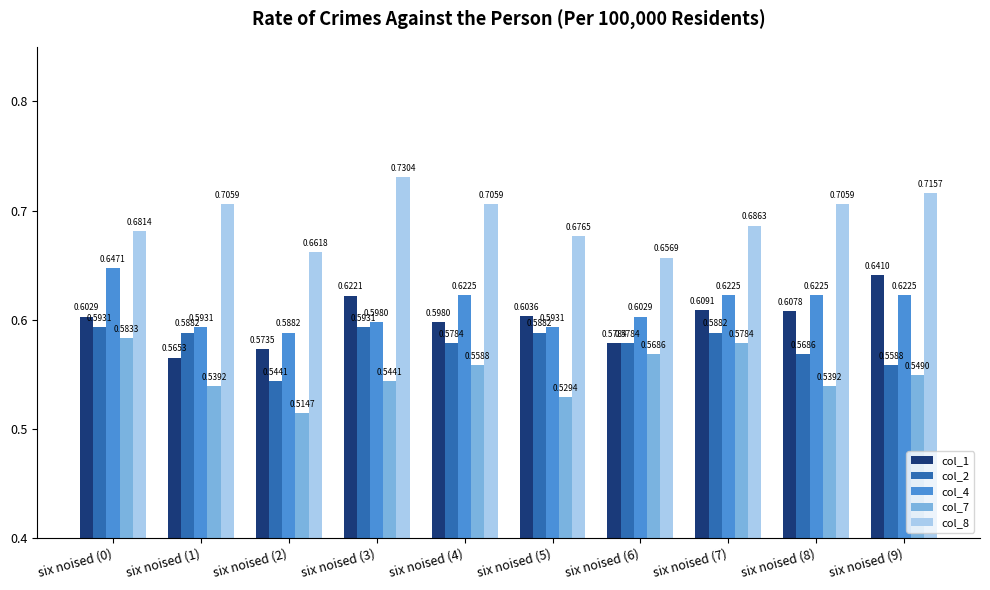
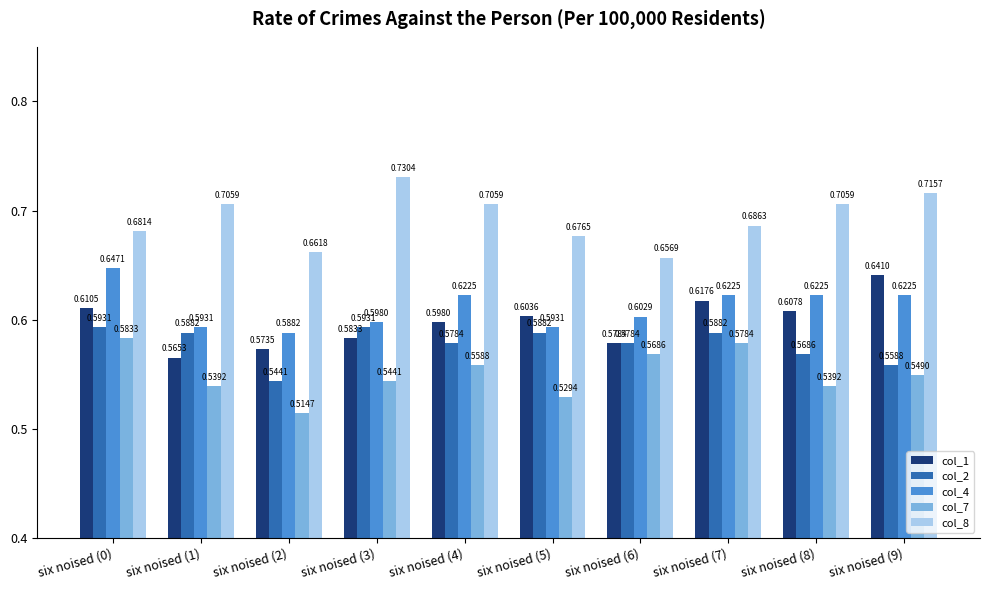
  {
    "col_1": {
-     "six noised (0)": 0.6029,
+     "six noised (0)": 0.6105,
      "six noised (1)": 0.5653,
      "six noised (2)": 0.5735,
-     "six noised (3)": 0.6221,
+     "six noised (3)": 0.5833,
      "six noised (4)": 0.5980,
      "six noised (5)": 0.6036,
-     "six noised (7)": 0.6091,
+     "six noised (7)": 0.6176,
      "six noised (8)": 0.6078,
      "six noised (9)": 0.6410
    }
  }
